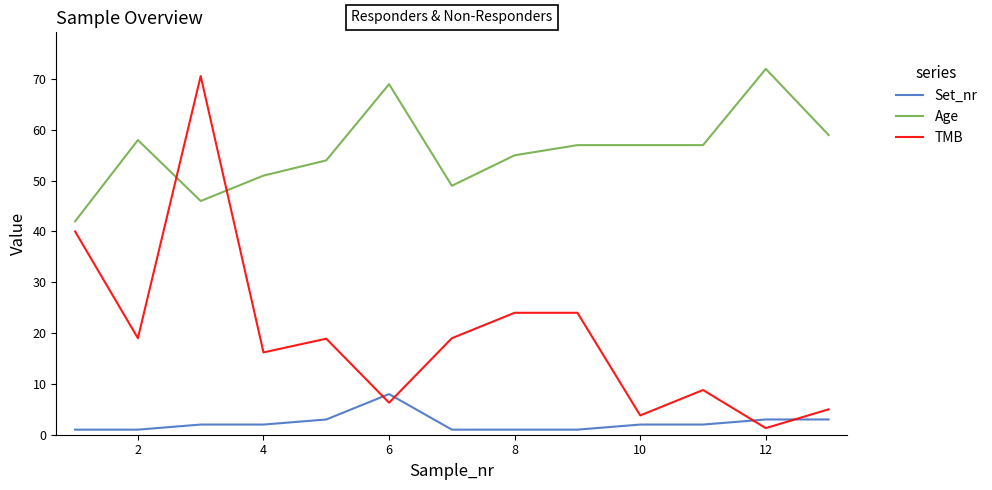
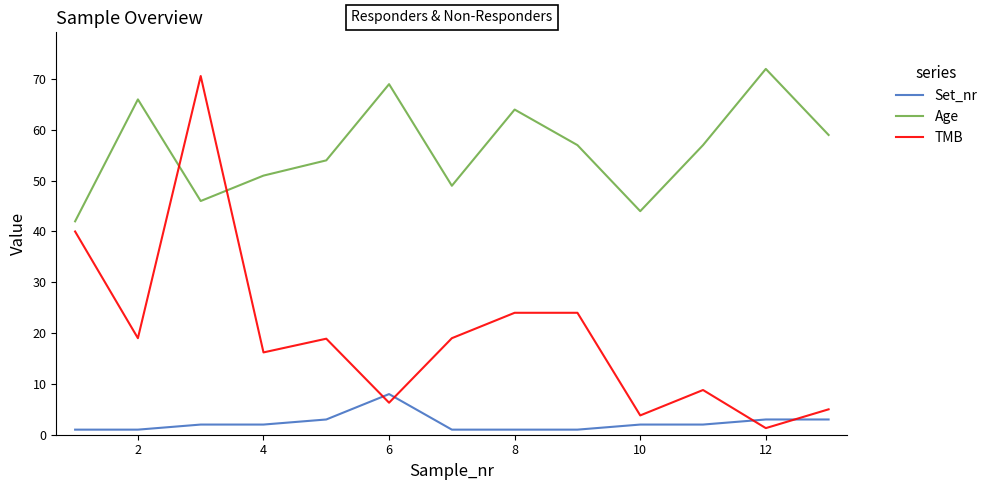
  {
    "Set_nr": {
      "2": 1,
      "4": 2,
      "6": 8,
      "8": 1,
      "10": 2,
      "12": 3
    },
    "Age": {
-     "2": 58,
+     "2": 66,
      "4": 51,
      "6": 69,
-     "8": 55,
-     "10": 57,
+     "8": 64,
+     "10": 44,
      "12": 72
    },
    "TMB": {
      "2": 19,
      "4": 16,
      "6": 6,
      "8": 24,
      "10": 4,
      "12": 1
    }
  }
